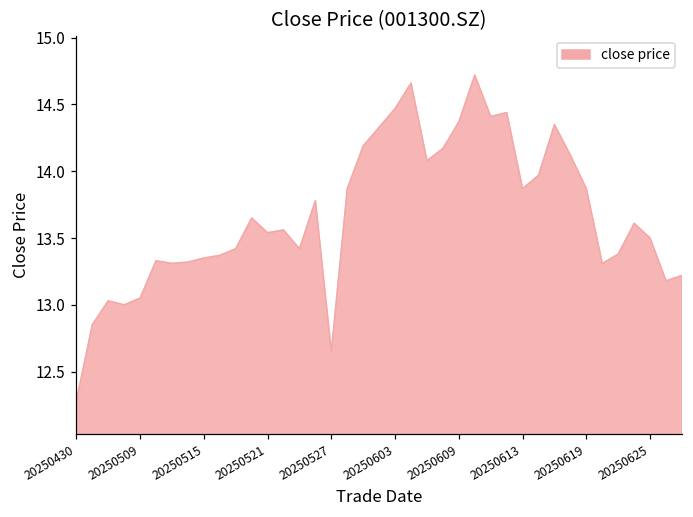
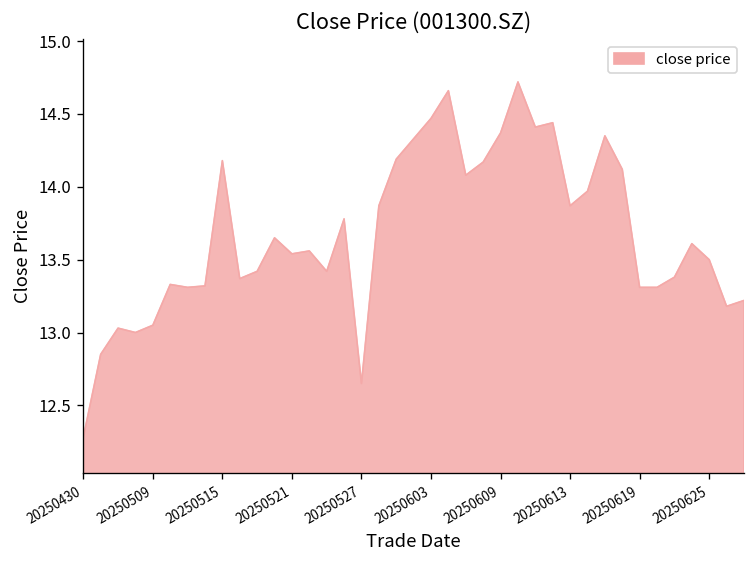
  {
    "20250430": 12.28,
    "20250509": 13.05,
-   "20250515": 13.35,
+   "20250515": 14.18,
    "20250521": 13.54,
    "20250527": 12.65,
    "20250603": 14.47,
    "20250609": 14.37,
    "20250613": 13.87,
-   "20250619": 13.87,
+   "20250619": 13.31,
    "20250625": 13.50
  }
